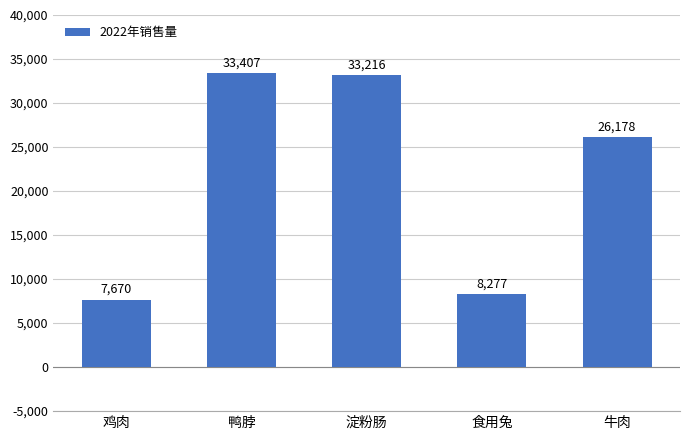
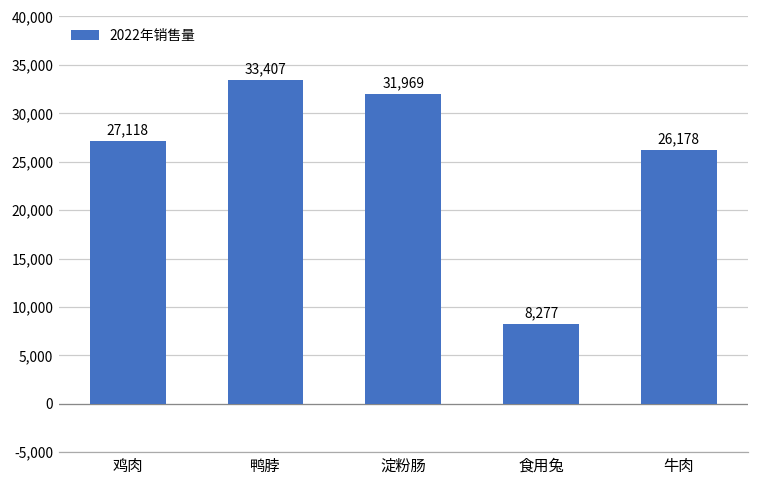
  {
-   "鸡肉": "7,670",
+   "鸡肉": "27,118",
    "鸭脖": "33,407",
-   "淀粉肠": "33,216",
+   "淀粉肠": "31,969",
    "食用兔": "8,277",
    "牛肉": "26,178"
  }
